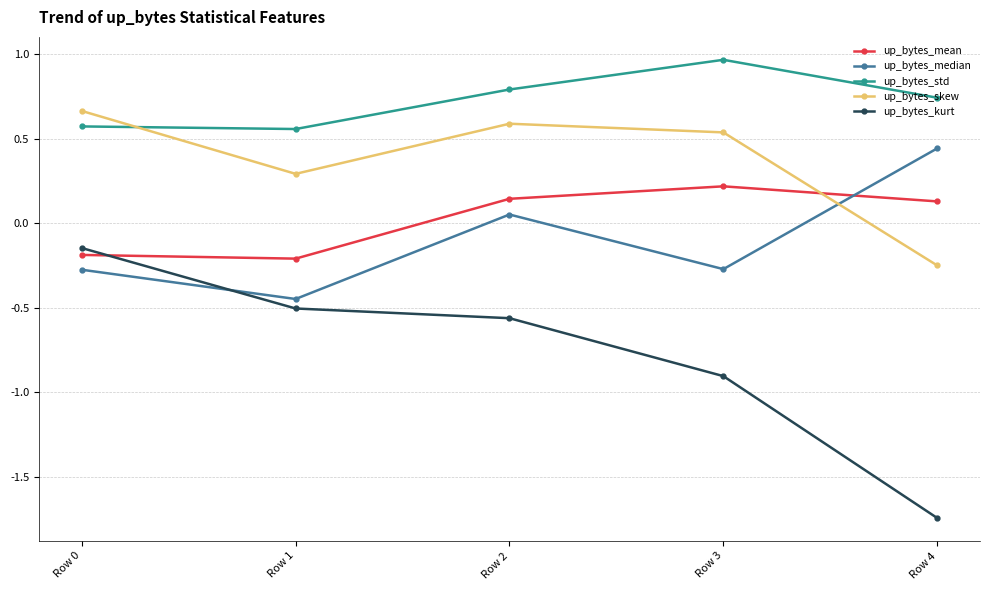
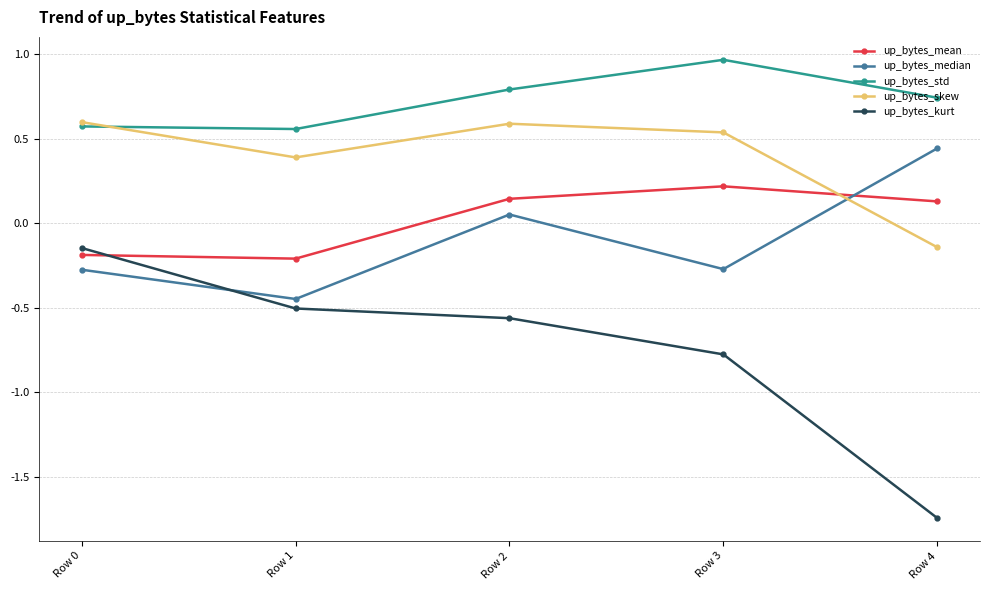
  {
    "up_bytes_mean": {
      "Row 0": -0.19,
      "Row 1": -0.21,
      "Row 2": 0.15,
      "Row 3": 0.22,
      "Row 4": 0.13
    },
    "up_bytes_skew": {
-     "Row 0": 0.67,
-     "Row 1": 0.29,
+     "Row 0": 0.60,
+     "Row 1": 0.39,
      "Row 2": 0.59,
      "Row 3": 0.54,
-     "Row 4": -0.25
+     "Row 4": -0.14
    },
    "up_bytes_kurt": {
      "Row 0": -0.15,
      "Row 1": -0.50,
      "Row 2": -0.56,
-     "Row 3": -0.90,
+     "Row 3": -0.78,
      "Row 4": -1.74
    }
  }
